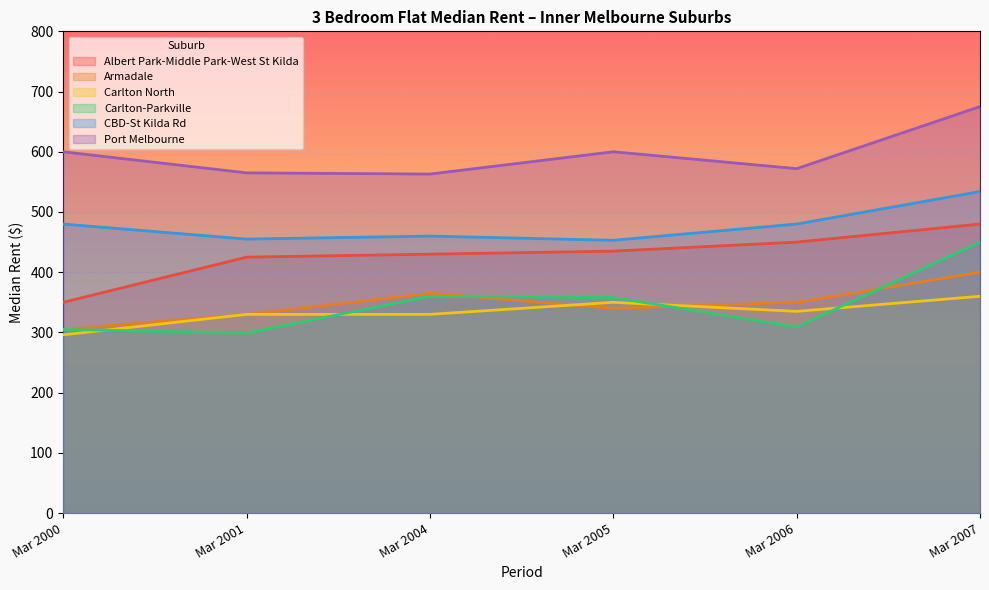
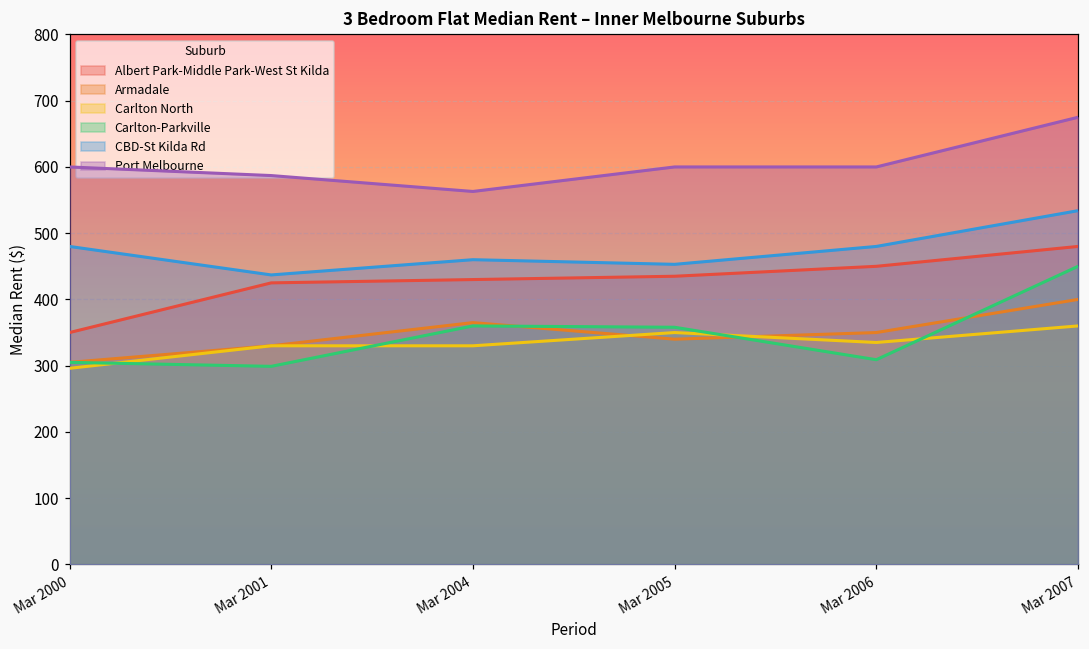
  {
    "Carlton-Parkville": {
      "Mar 2001": 300,
      "Mar 2004": 360,
      "Mar 2005": 360,
      "Mar 2006": 310,
      "Mar 2007": 450
    },
    "CBD-St Kilda Rd": {
      "Mar 2000": 480,
-     "Mar 2001": 460,
+     "Mar 2001": 440,
      "Mar 2004": 460,
      "Mar 2005": 450,
      "Mar 2006": 480,
      "Mar 2007": 530
    },
    "Port Melbourne": {
      "Mar 2000": 600,
-     "Mar 2001": 570,
+     "Mar 2001": 590,
      "Mar 2004": 560,
      "Mar 2005": 600,
-     "Mar 2006": 570,
+     "Mar 2006": 600,
      "Mar 2007": 680
    }
  }
